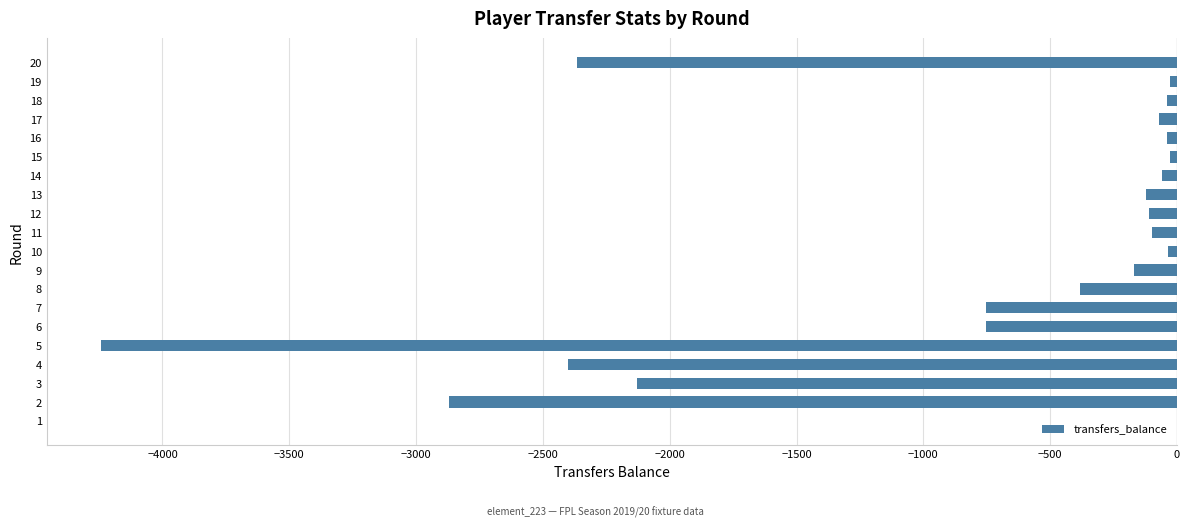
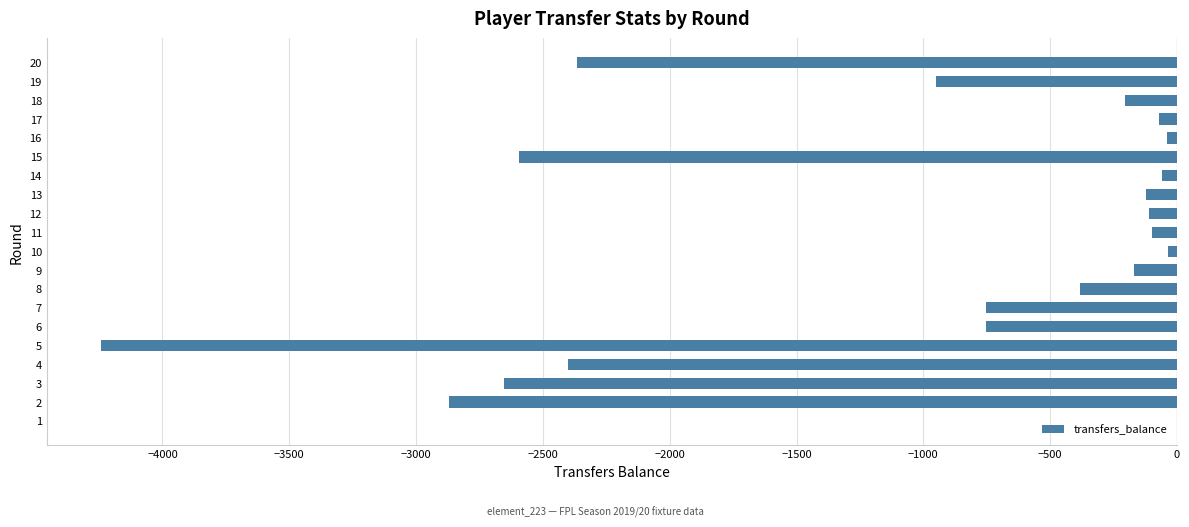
  {
    "20": -2370,
-   "19": -30,
-   "18": -40,
+   "19": -950,
+   "18": -200,
    "17": -70,
    "16": -40,
-   "15": -30,
+   "15": -2600,
    "14": -60,
    "13": -120,
    "12": -110,
    "11": -100,
    "10": -40,
    "9": -170,
    "8": -380,
    "7": -750,
    "6": -750,
    "5": -4240,
    "4": -2400,
-   "3": -2130,
+   "3": -2650,
    "2": -2870,
    "1": 0
  }
